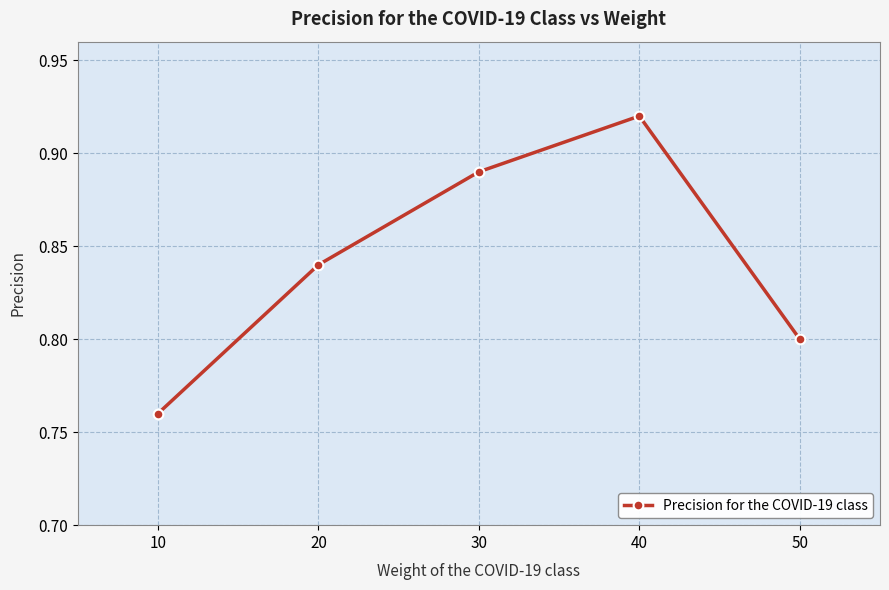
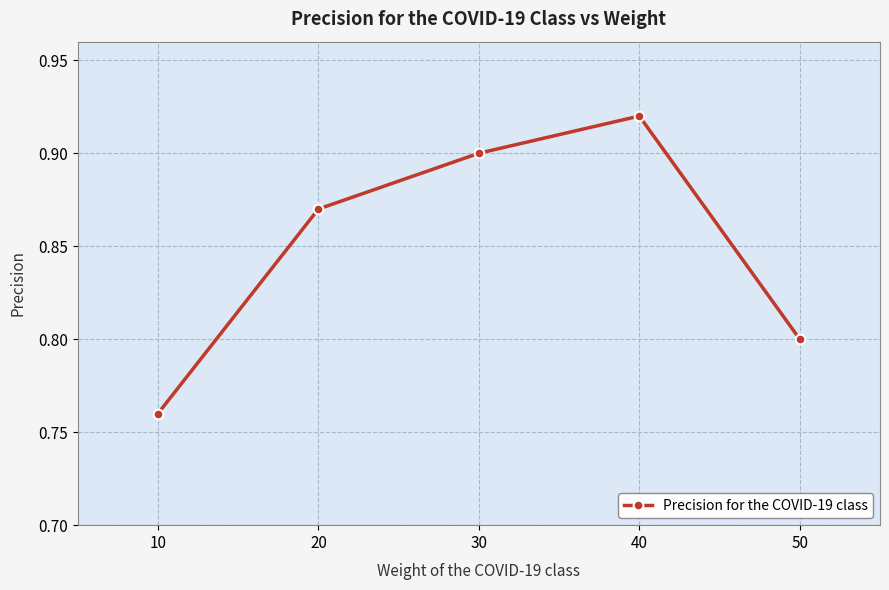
  {
    "10": 0.76,
-   "20": 0.84,
-   "30": 0.89,
+   "20": 0.87,
+   "30": 0.90,
    "40": 0.92,
    "50": 0.80
  }
